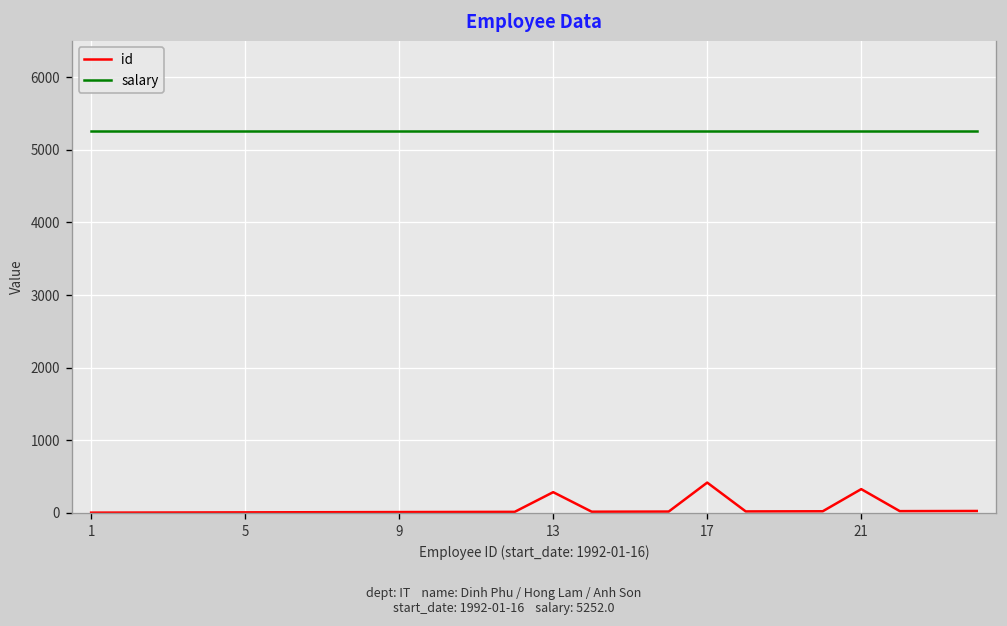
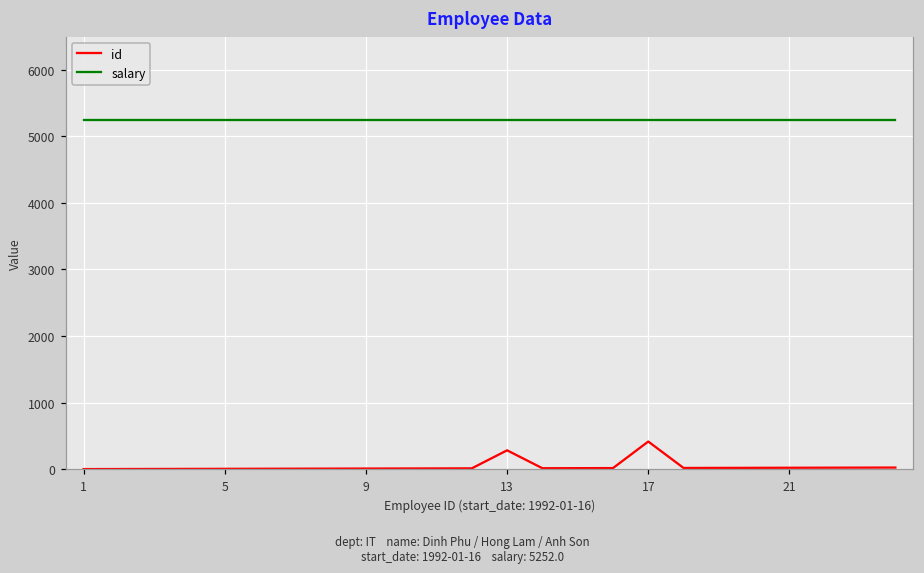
  {
    "id": {
      "1": 0,
      "5": 0,
      "9": 0,
      "13": 300,
      "17": 400,
-     "21": 300
+     "21": 0
    },
    "salary": {
      "1": 5300,
      "5": 5300,
      "9": 5300,
      "13": 5300,
      "17": 5300,
      "21": 5300
    }
  }
